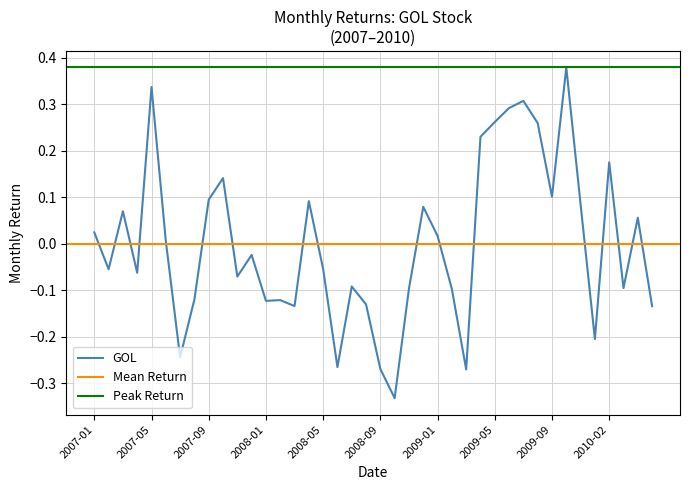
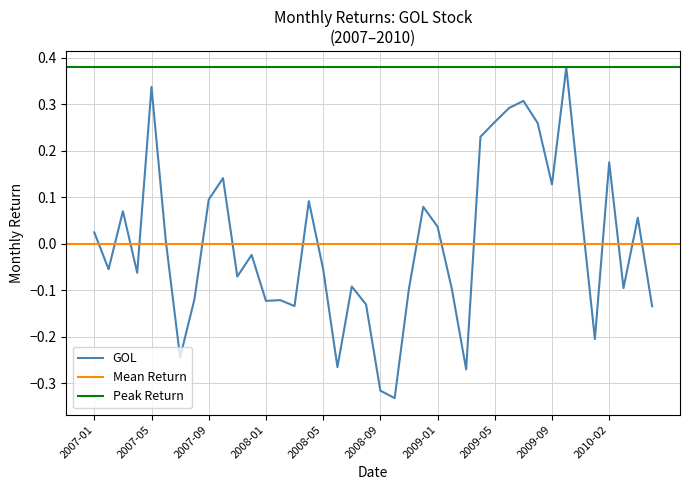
  {
    "2007-01": 0.02,
    "2007-05": 0.34,
    "2007-09": 0.09,
    "2008-01": -0.12,
    "2008-05": -0.05,
-   "2008-09": -0.27,
-   "2009-01": 0.02,
+   "2008-09": -0.32,
+   "2009-01": 0.04,
    "2009-05": 0.26,
-   "2009-09": 0.10,
+   "2009-09": 0.13,
    "2010-02": 0.17
  }
